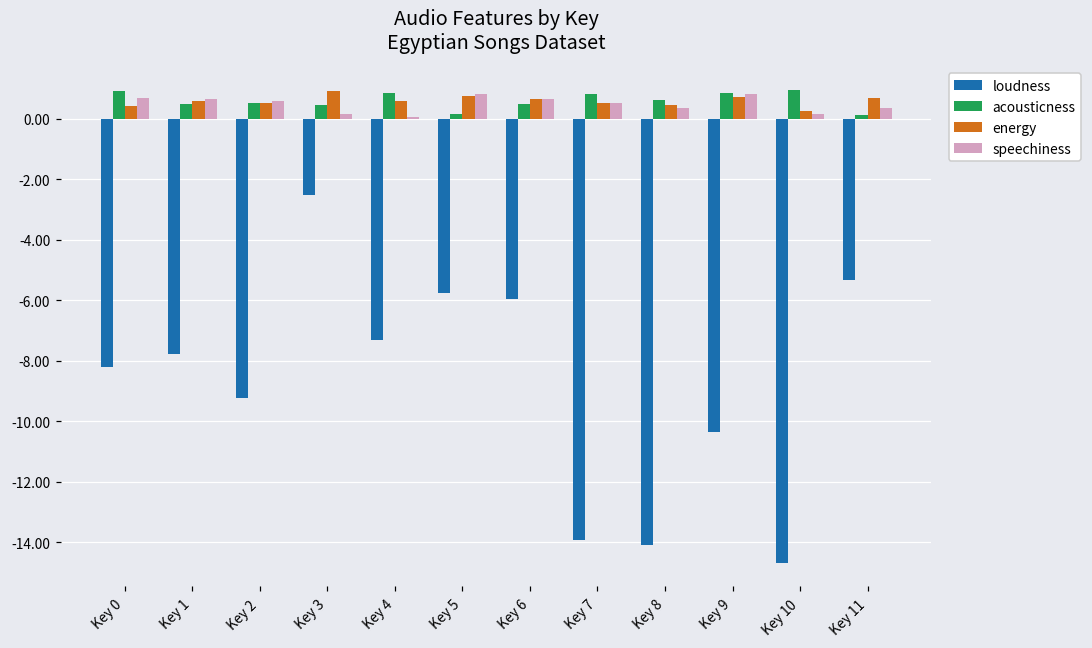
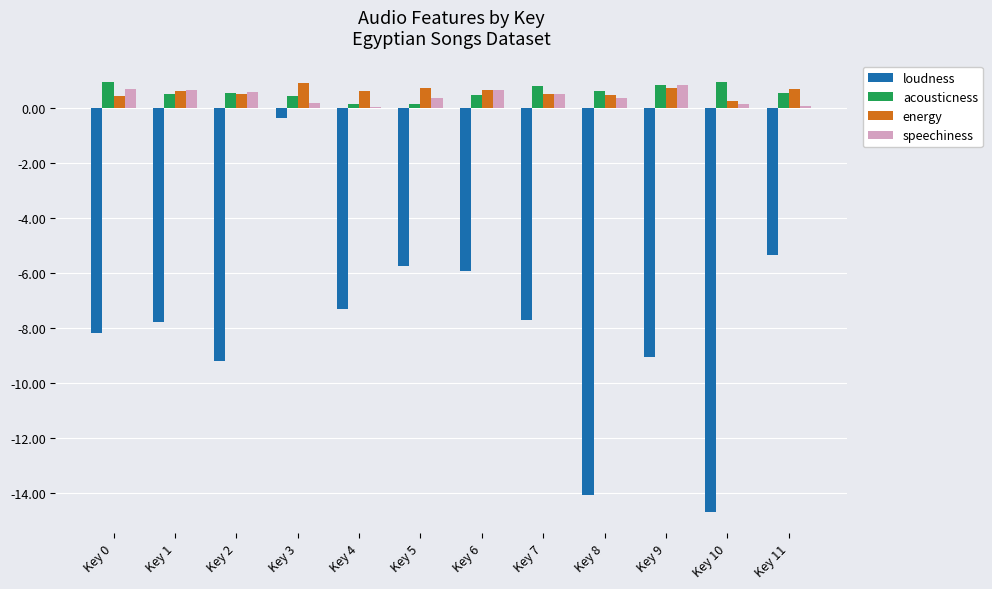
  {
    "loudness": {
      "Key 0": -8.2,
      "Key 1": -7.8,
      "Key 2": -9.2,
-     "Key 3": -2.5,
+     "Key 3": -0.4,
      "Key 4": -7.3,
      "Key 5": -5.8,
      "Key 6": -5.9,
-     "Key 7": -13.9,
+     "Key 7": -7.7,
      "Key 8": -14.1,
-     "Key 9": -10.4,
+     "Key 9": -9.1,
      "Key 10": -14.7,
      "Key 11": -5.3
    },
    "acousticness": {
      "Key 0": 0.9,
      "Key 1": 0.5,
      "Key 2": 0.5,
      "Key 3": 0.4,
-     "Key 4": 0.8,
+     "Key 4": 0.1,
      "Key 5": 0.2,
      "Key 6": 0.5,
      "Key 7": 0.8,
      "Key 8": 0.6,
      "Key 9": 0.8,
      "Key 10": 0.9,
-     "Key 11": 0.1
+     "Key 11": 0.5
    },
    "energy": {
      "Key 0": 0.4,
      "Key 1": 0.6,
      "Key 2": 0.5,
      "Key 3": 0.9,
      "Key 4": 0.6,
      "Key 5": 0.7,
      "Key 6": 0.7,
      "Key 7": 0.5,
      "Key 8": 0.5,
      "Key 9": 0.7,
      "Key 10": 0.2,
      "Key 11": 0.7
    },
    "speechiness": {
      "Key 0": 0.7,
      "Key 1": 0.6,
      "Key 2": 0.6,
      "Key 3": 0.2,
-     "Key 5": 0.8,
+     "Key 5": 0.4,
      "Key 6": 0.7,
      "Key 7": 0.5,
      "Key 8": 0.4,
      "Key 9": 0.8,
      "Key 10": 0.1,
-     "Key 11": 0.4
+     "Key 11": 0.1
    }
  }
